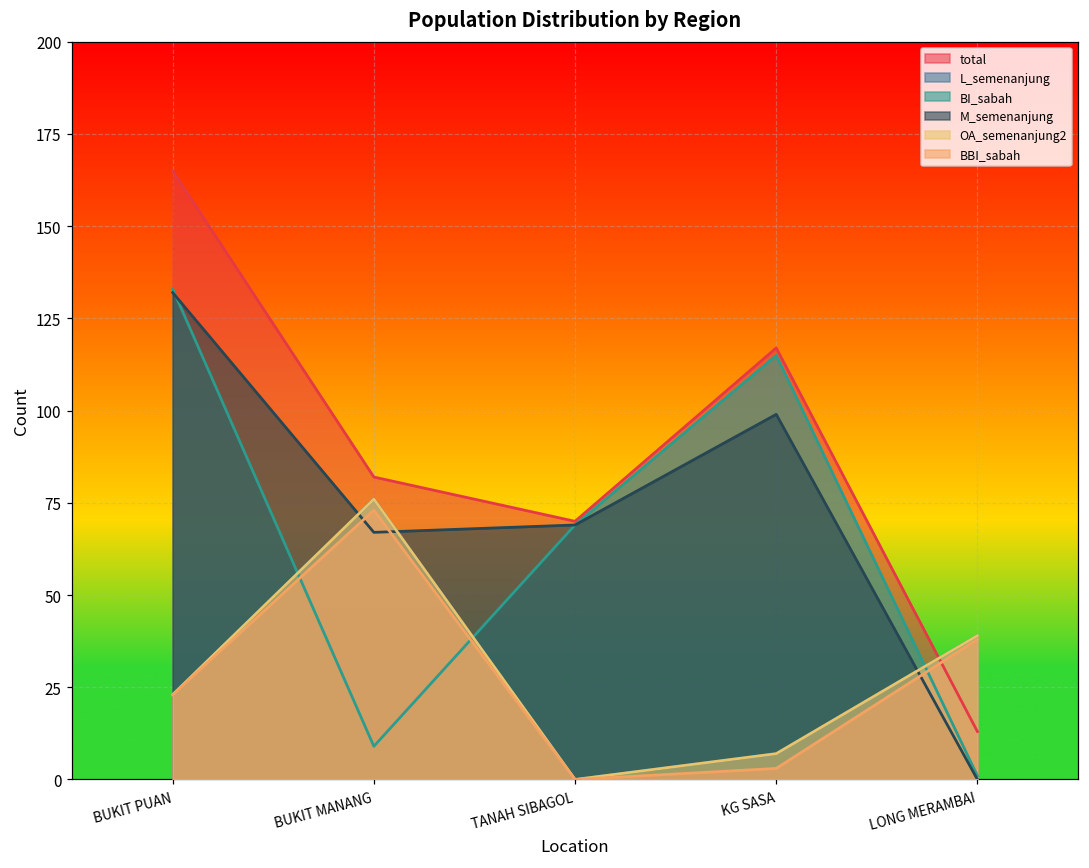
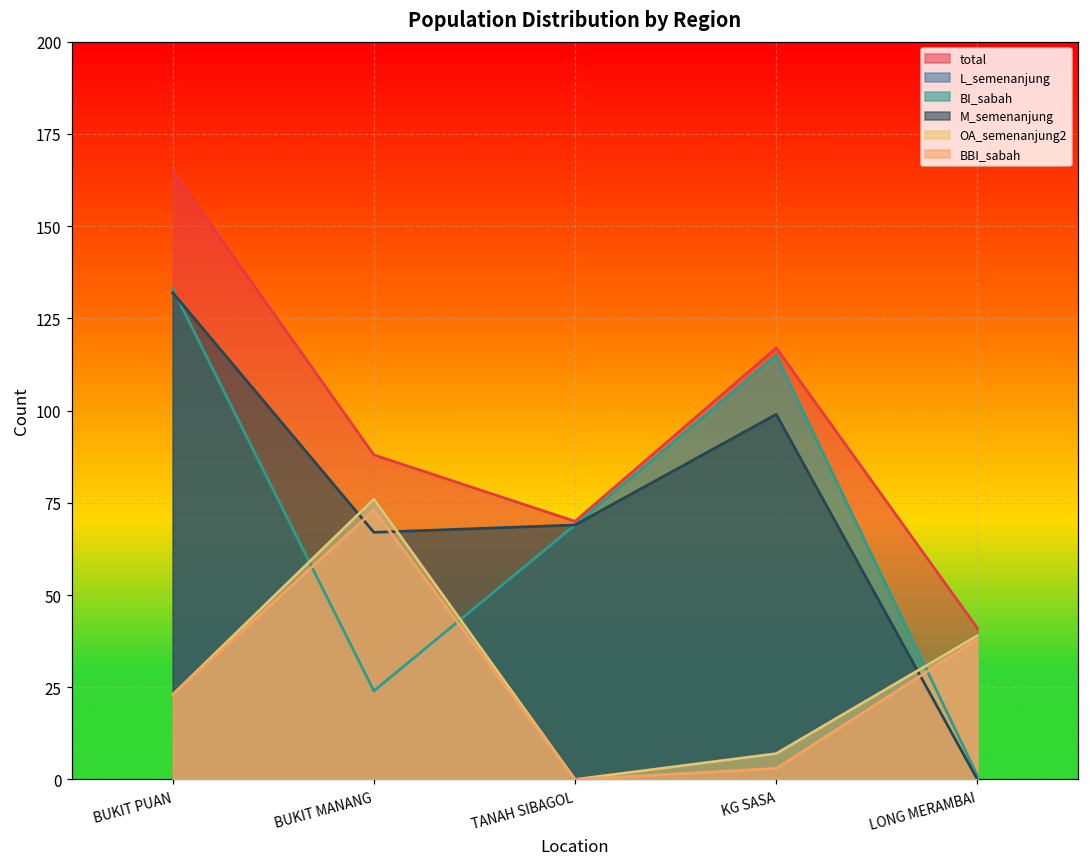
  {
    "total": {
      "BUKIT PUAN": 165,
-     "BUKIT MANANG": 82,
+     "BUKIT MANANG": 88,
      "TANAH SIBAGOL": 70,
      "KG SASA": 117,
-     "LONG MERAMBAI": 13
+     "LONG MERAMBAI": 41
    },
    "BI_sabah": {
      "BUKIT PUAN": 133,
-     "BUKIT MANANG": 9,
+     "BUKIT MANANG": 24,
      "KG SASA": 115,
      "LONG MERAMBAI": 1
    },
    "M_semenanjung": {
      "BUKIT PUAN": 132,
      "BUKIT MANANG": 67,
      "KG SASA": 99,
      "LONG MERAMBAI": 0
    }
  }
